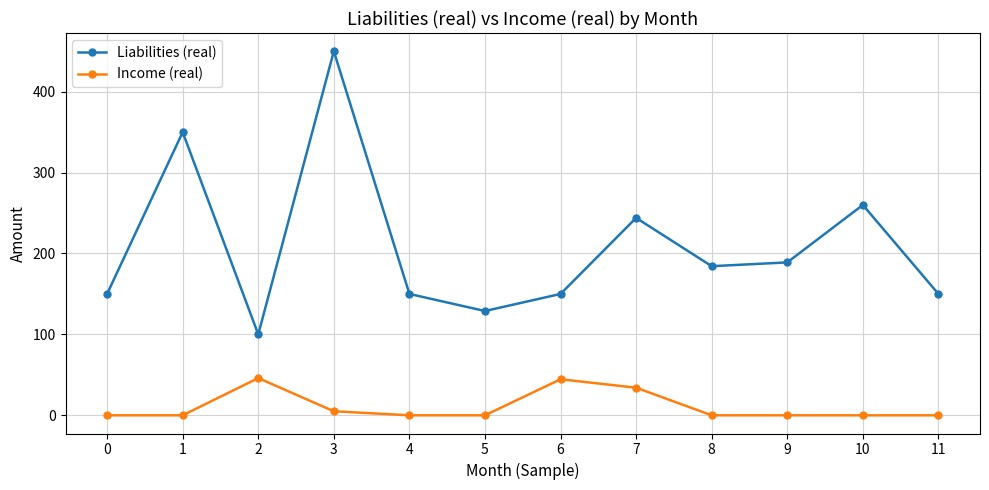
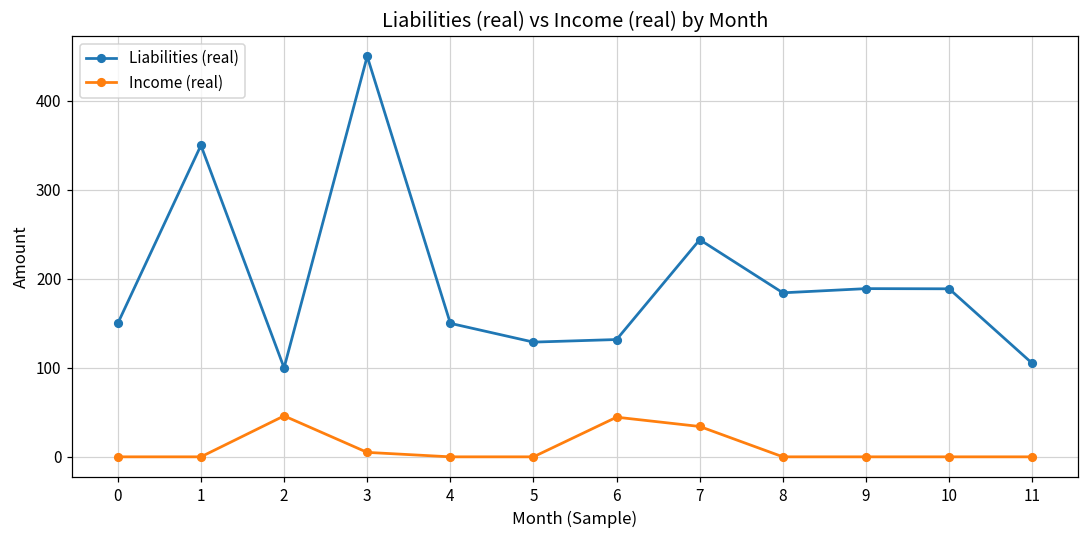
  {
    "Liabilities (real)": {
      "0": 150,
      "1": 350,
      "2": 100,
      "3": 450,
      "4": 150,
      "5": 130,
-     "6": 150,
+     "6": 130,
      "7": 240,
      "8": 180,
      "9": 190,
-     "10": 260,
-     "11": 150
+     "10": 190,
+     "11": 110
    },
    "Income (real)": {
      "0": 0,
      "1": 0,
      "2": 50,
      "3": 10,
      "4": 0,
      "5": 0,
      "6": 40,
      "7": 30,
      "8": 0,
      "9": 0,
      "10": 0,
      "11": 0
    }
  }
